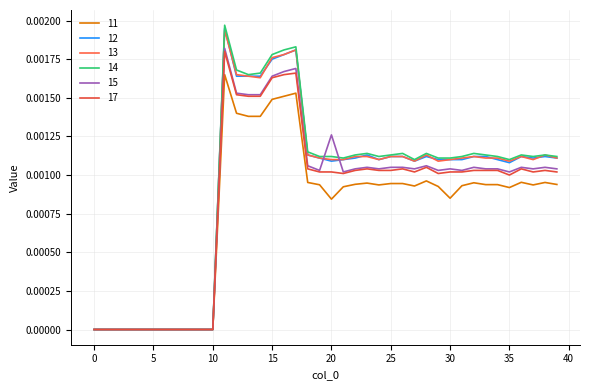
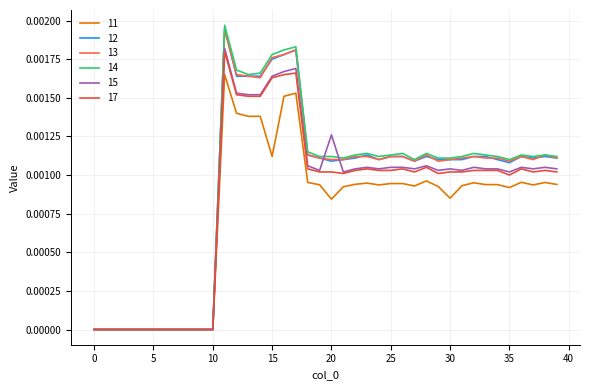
  {
    "11": {
-     "15": 0.00149,
+     "15": 0.00112,
      "20": 0.00084,
      "25": 0.00095,
      "30": 0.00085,
      "35": 0.00092
    },
    "14": {
      "15": 0.00178,
      "20": 0.00112
    },
    "15": {
      "20": 0.00126,
      "25": 0.00105,
      "30": 0.00104,
      "35": 0.00102
    }
  }
